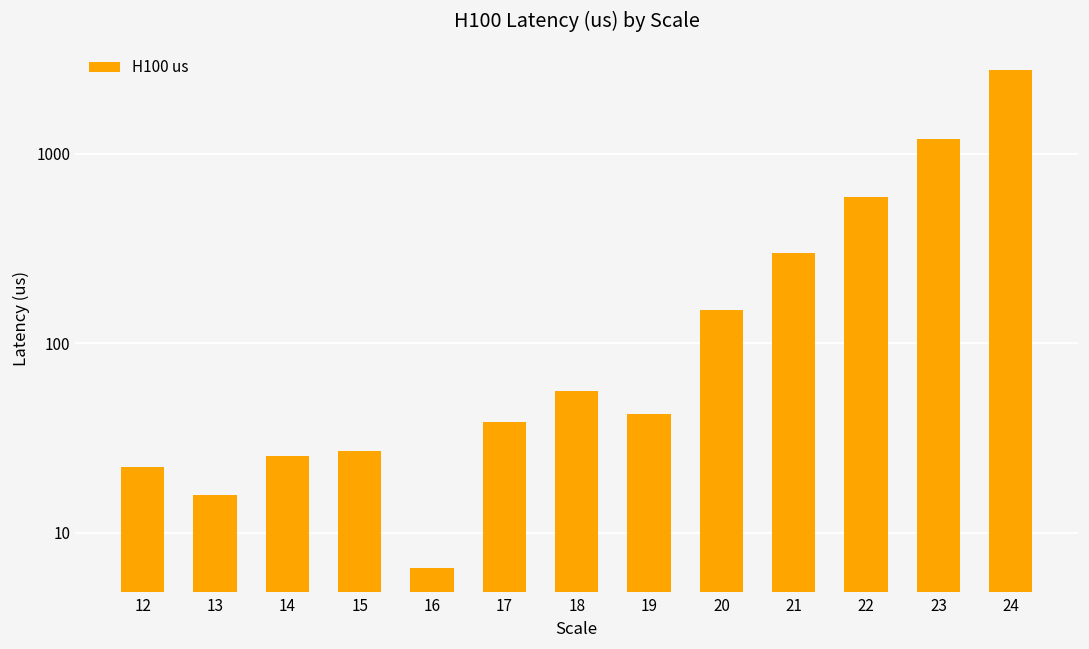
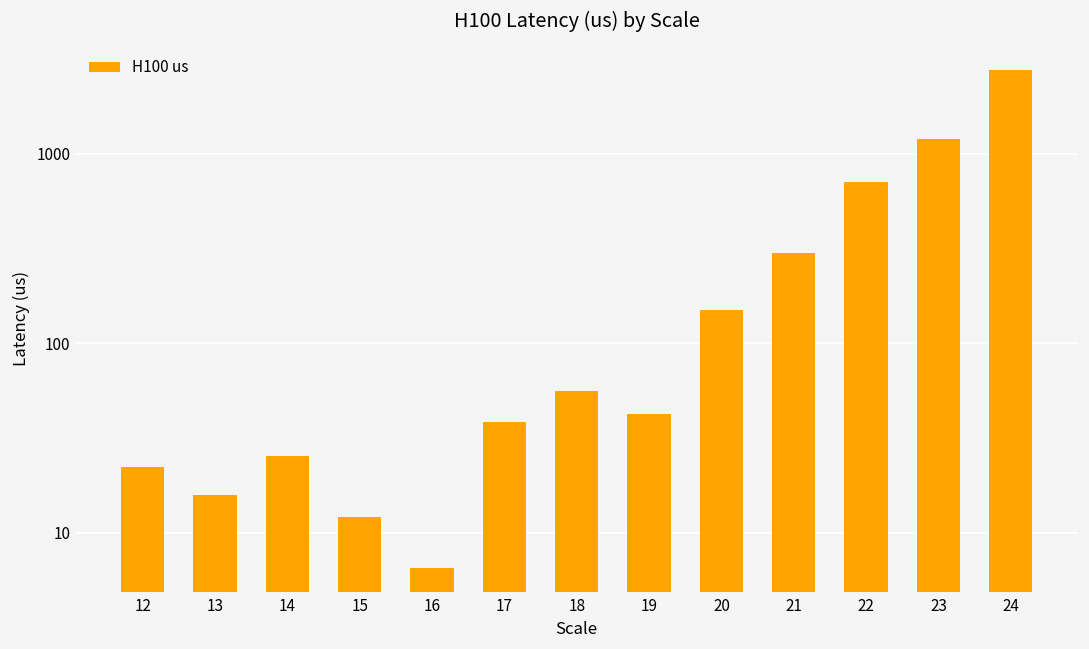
  {
    "12": 22,
    "13": 16,
    "14": 25,
-   "15": 27,
+   "15": 12,
    "16": 6.6,
    "17": 38,
    "18": 56,
    "19": 42,
    "20": 150,
    "21": 300,
-   "22": 590,
+   "22": 710,
    "23": 1200,
    "24": 2800
  }
